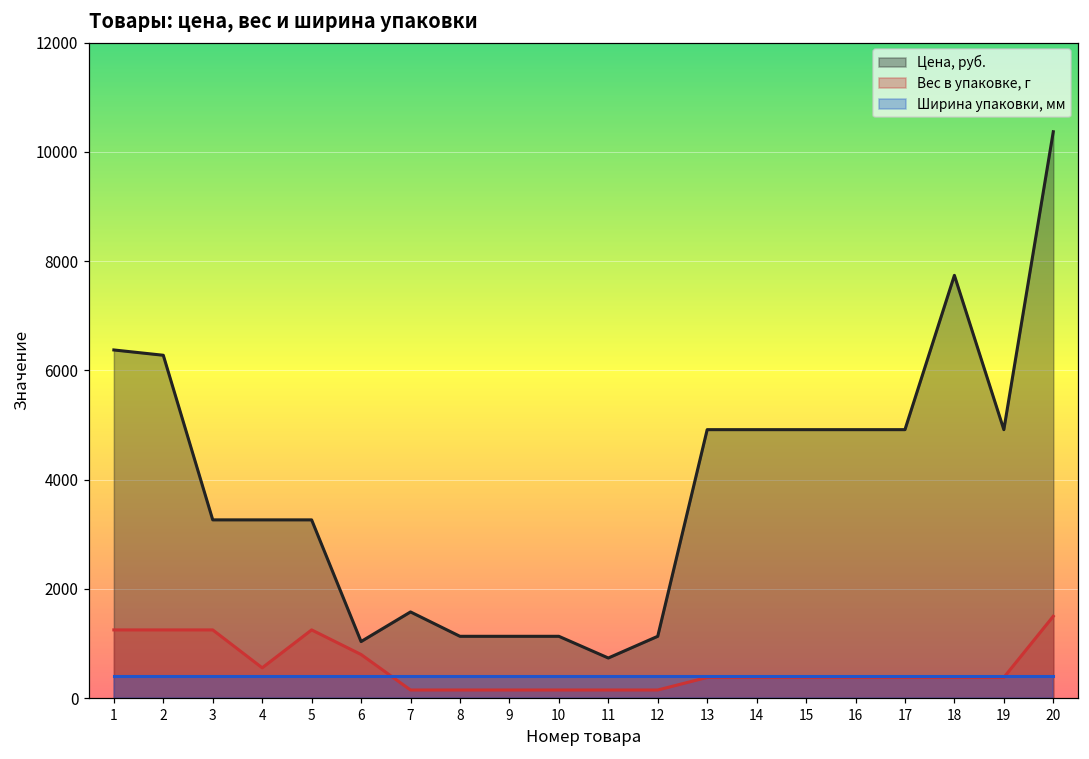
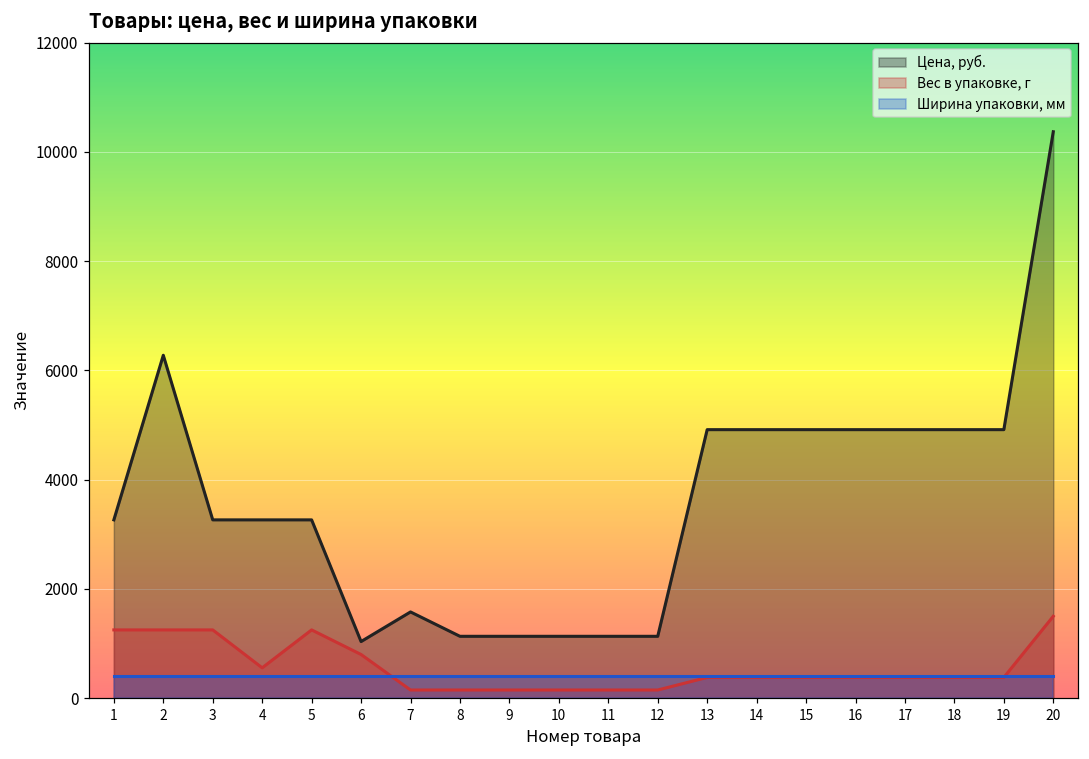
  {
    "Цена, руб.": {
-     "1": 6400,
+     "1": 3300,
      "2": 6300,
      "3": 3300,
      "4": 3300,
      "5": 3300,
      "6": 1000,
      "7": 1600,
      "8": 1100,
      "9": 1100,
      "10": 1100,
-     "11": 700,
+     "11": 1100,
      "12": 1100,
      "13": 4900,
      "14": 4900,
      "15": 4900,
      "16": 4900,
      "17": 4900,
-     "18": 7700,
+     "18": 4900,
      "19": 4900,
      "20": 10400
    },
    "Вес в упаковке, г": {
      "1": 1300,
      "2": 1300,
      "3": 1300,
      "4": 600,
      "5": 1300,
      "6": 800,
      "7": 200,
      "8": 200,
      "9": 200,
      "10": 200,
      "11": 200,
      "12": 200,
      "20": 1500
    },
    "Ширина упаковки, мм": {
      "1": 400,
      "2": 400,
      "3": 400,
      "4": 400,
      "5": 400,
      "6": 400,
      "7": 400,
      "8": 400,
      "9": 400,
      "10": 400,
      "11": 400,
      "12": 400,
      "20": 400
    }
  }
